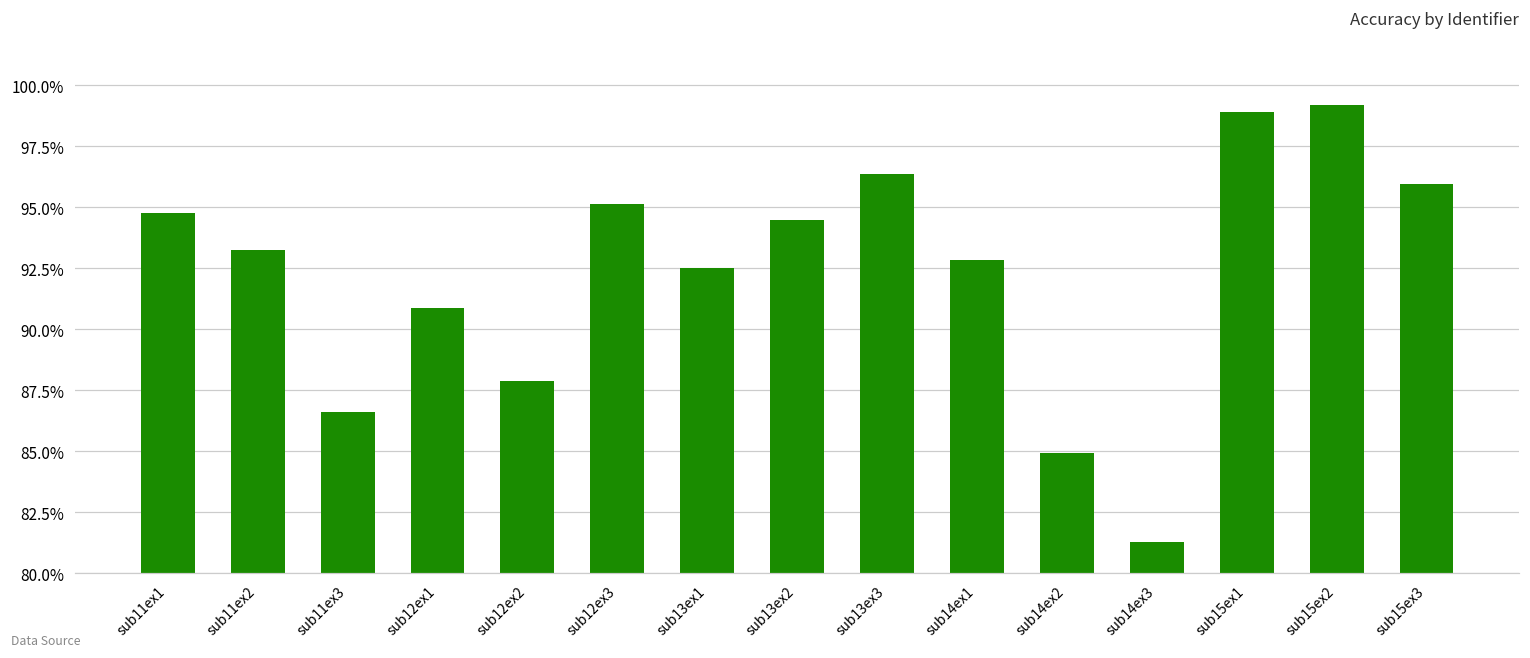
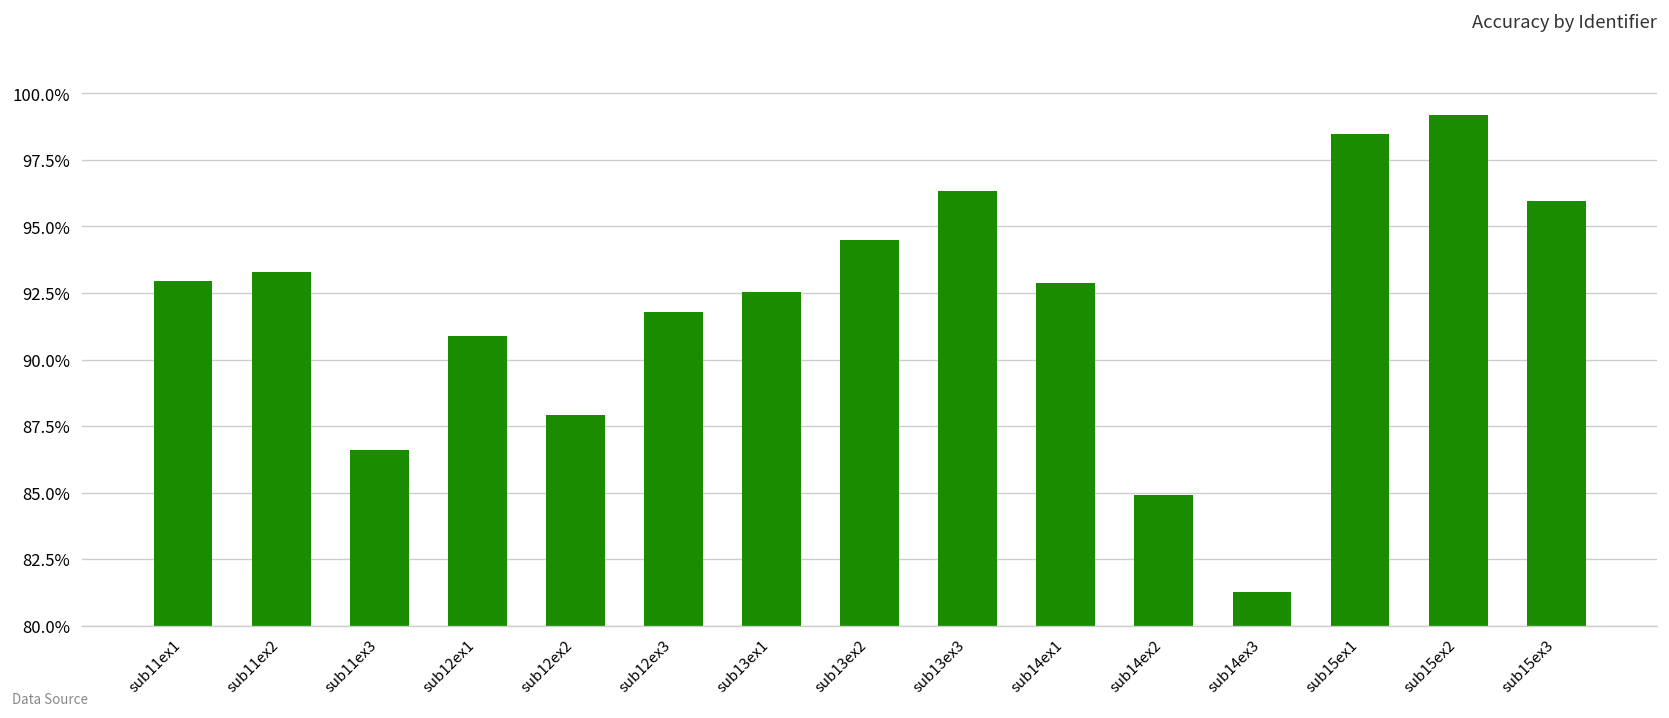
  {
-   "sub11ex1": "94.8%",
+   "sub11ex1": "93.0%",
    "sub11ex2": "93.3%",
    "sub11ex3": "86.6%",
    "sub12ex1": "90.9%",
    "sub12ex2": "87.9%",
-   "sub12ex3": "95.2%",
+   "sub12ex3": "91.8%",
    "sub13ex1": "92.5%",
    "sub13ex2": "94.5%",
    "sub13ex3": "96.3%",
    "sub14ex1": "92.9%",
    "sub14ex2": "84.9%",
    "sub14ex3": "81.3%",
-   "sub15ex1": "98.9%",
+   "sub15ex1": "98.5%",
    "sub15ex2": "99.2%",
    "sub15ex3": "96.0%"
  }
